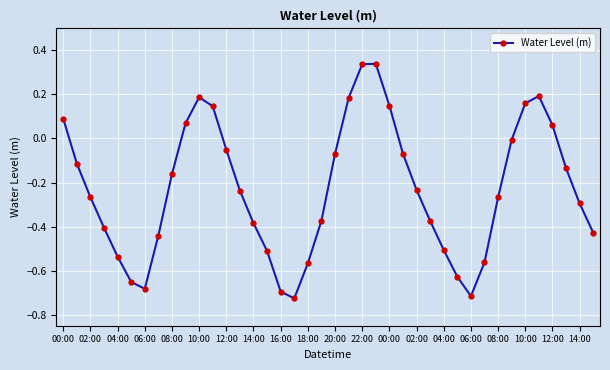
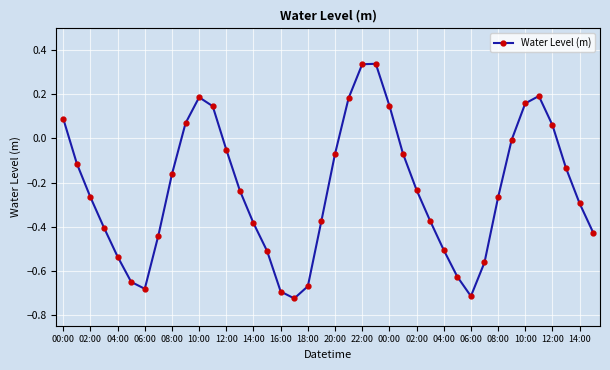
  {
    "16:00": -0.69,
-   "18:00": -0.57,
+   "18:00": -0.67,
    "20:00": -0.07,
    "22:00": 0.34
  }
